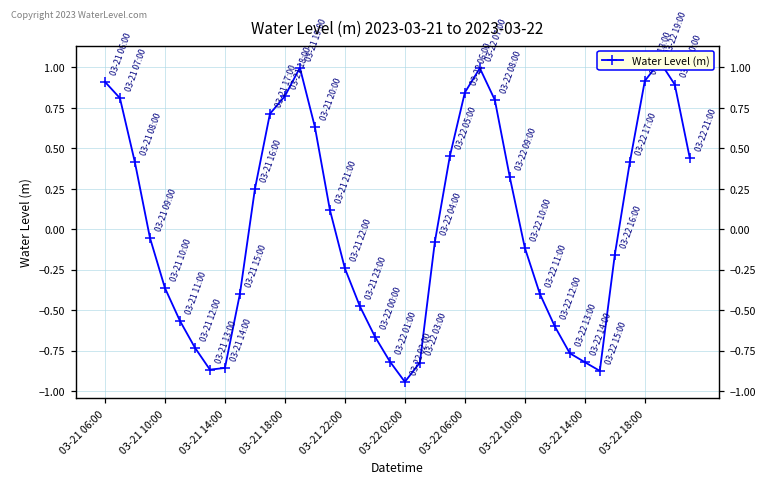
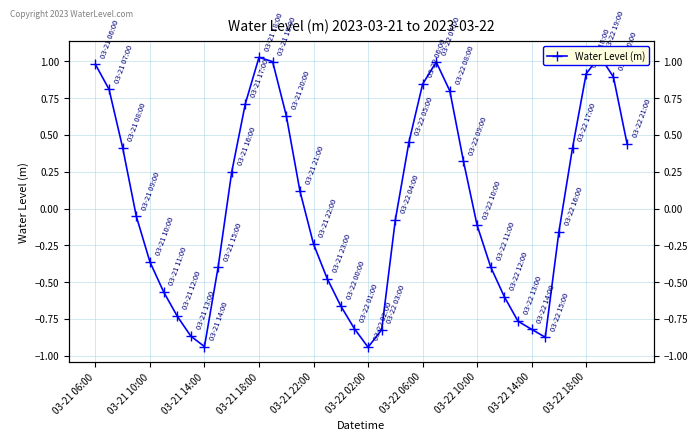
  {
-   "03-21 06:00": 0.91,
-   "03-21 14:00": -0.86,
-   "03-21 18:00": 0.82,
+   "03-21 06:00": 0.98,
+   "03-21 14:00": -0.94,
+   "03-21 18:00": 1.03,
    "03-22 02:00": -0.94,
    "03-22 06:00": 0.84,
    "03-22 18:00": 0.92
  }
